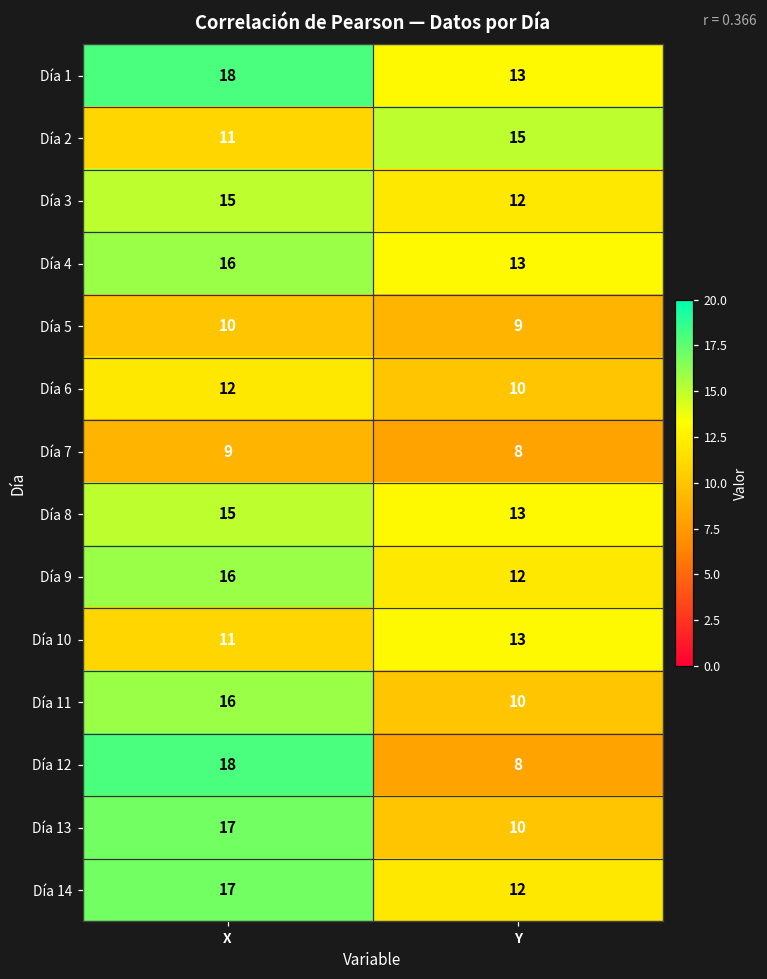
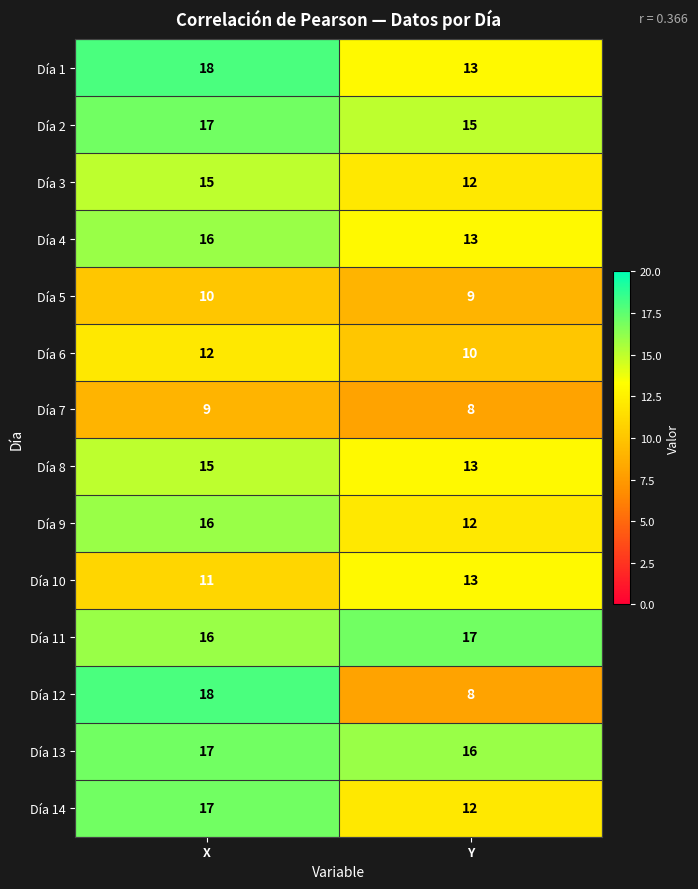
  {
    "Día 1": {
      "X": 18,
      "Y": 13
    },
    "Día 2": {
-     "X": 11,
+     "X": 17,
      "Y": 15
    },
    "Día 3": {
      "X": 15,
      "Y": 12
    },
    "Día 4": {
      "X": 16,
      "Y": 13
    },
    "Día 5": {
      "X": 10,
      "Y": 9
    },
    "Día 6": {
      "X": 12,
      "Y": 10
    },
    "Día 7": {
      "X": 9,
      "Y": 8
    },
    "Día 8": {
      "X": 15,
      "Y": 13
    },
    "Día 9": {
      "X": 16,
      "Y": 12
    },
    "Día 10": {
      "X": 11,
      "Y": 13
    },
    "Día 11": {
      "X": 16,
-     "Y": 10
+     "Y": 17
    },
    "Día 12": {
      "X": 18,
      "Y": 8
    },
    "Día 13": {
      "X": 17,
-     "Y": 10
+     "Y": 16
    },
    "Día 14": {
      "X": 17,
      "Y": 12
    }
  }
